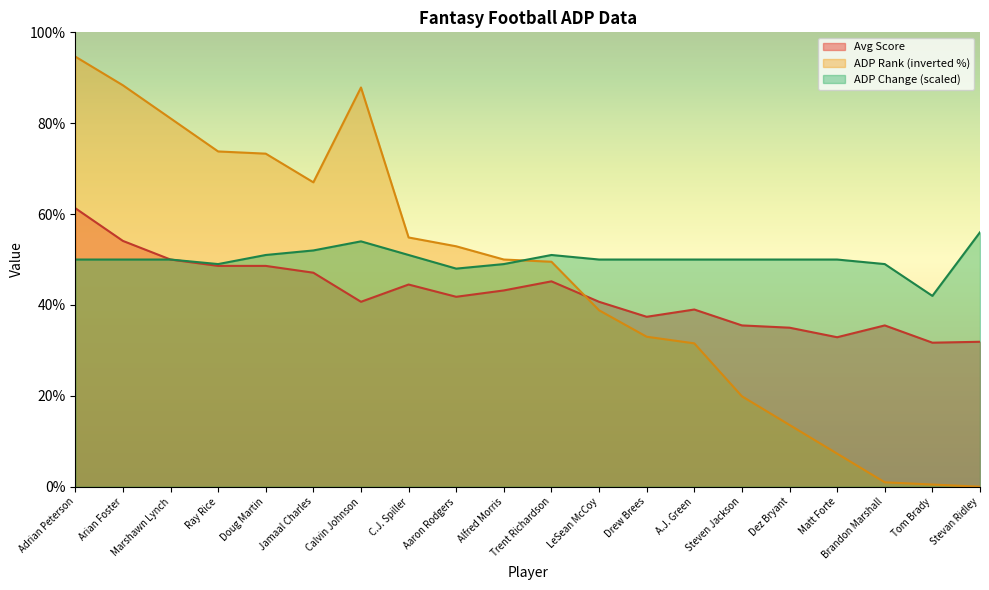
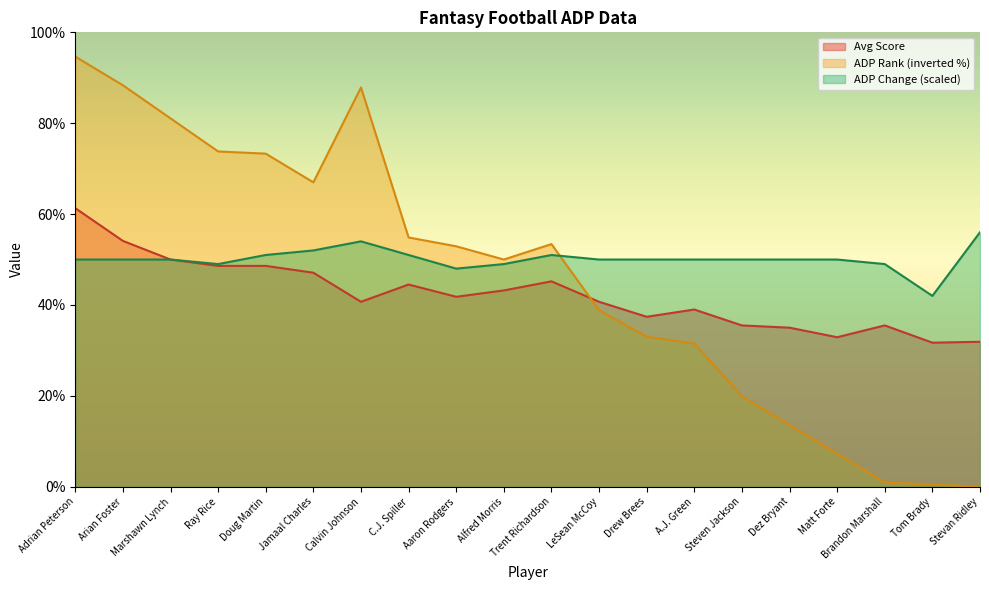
  {
    "Avg Score": {
      "Adrian Peterson": "61%",
      "Arian Foster": "54%",
      "Doug Martin": "49%",
      "Jamaal Charles": "47%",
      "Calvin Johnson": "41%",
      "C.J. Spiller": "45%",
      "Aaron Rodgers": "42%",
      "Alfred Morris": "43%",
      "Trent Richardson": "45%",
      "LeSean McCoy": "41%",
      "Drew Brees": "37%",
      "A.J. Green": "39%",
      "Steven Jackson": "36%",
      "Dez Bryant": "35%",
      "Matt Forte": "33%",
      "Brandon Marshall": "36%",
      "Tom Brady": "32%",
      "Stevan Ridley": "32%"
    },
    "ADP Rank (inverted %)": {
      "Adrian Peterson": "95%",
      "Arian Foster": "88%",
      "Marshawn Lynch": "81%",
      "Ray Rice": "74%",
      "Doug Martin": "73%",
      "Jamaal Charles": "67%",
      "Calvin Johnson": "88%",
      "C.J. Spiller": "55%",
      "Aaron Rodgers": "53%",
      "Alfred Morris": "50%",
-     "Trent Richardson": "50%",
+     "Trent Richardson": "53%",
      "LeSean McCoy": "39%",
      "Drew Brees": "33%",
      "A.J. Green": "32%",
      "Steven Jackson": "20%",
      "Dez Bryant": "14%",
      "Matt Forte": "7%",
      "Brandon Marshall": "1%",
      "Tom Brady": "0%",
      "Stevan Ridley": "0%"
    },
    "ADP Change (scaled)": {
      "Adrian Peterson": "50%",
      "Arian Foster": "50%",
      "Doug Martin": "51%",
      "Jamaal Charles": "52%",
      "Calvin Johnson": "54%",
      "C.J. Spiller": "51%",
      "Aaron Rodgers": "48%",
      "Alfred Morris": "49%",
      "Trent Richardson": "51%",
      "LeSean McCoy": "50%",
      "Drew Brees": "50%",
      "A.J. Green": "50%",
      "Steven Jackson": "50%",
      "Dez Bryant": "50%",
      "Matt Forte": "50%",
      "Brandon Marshall": "49%",
      "Tom Brady": "42%",
      "Stevan Ridley": "56%"
    }
  }
